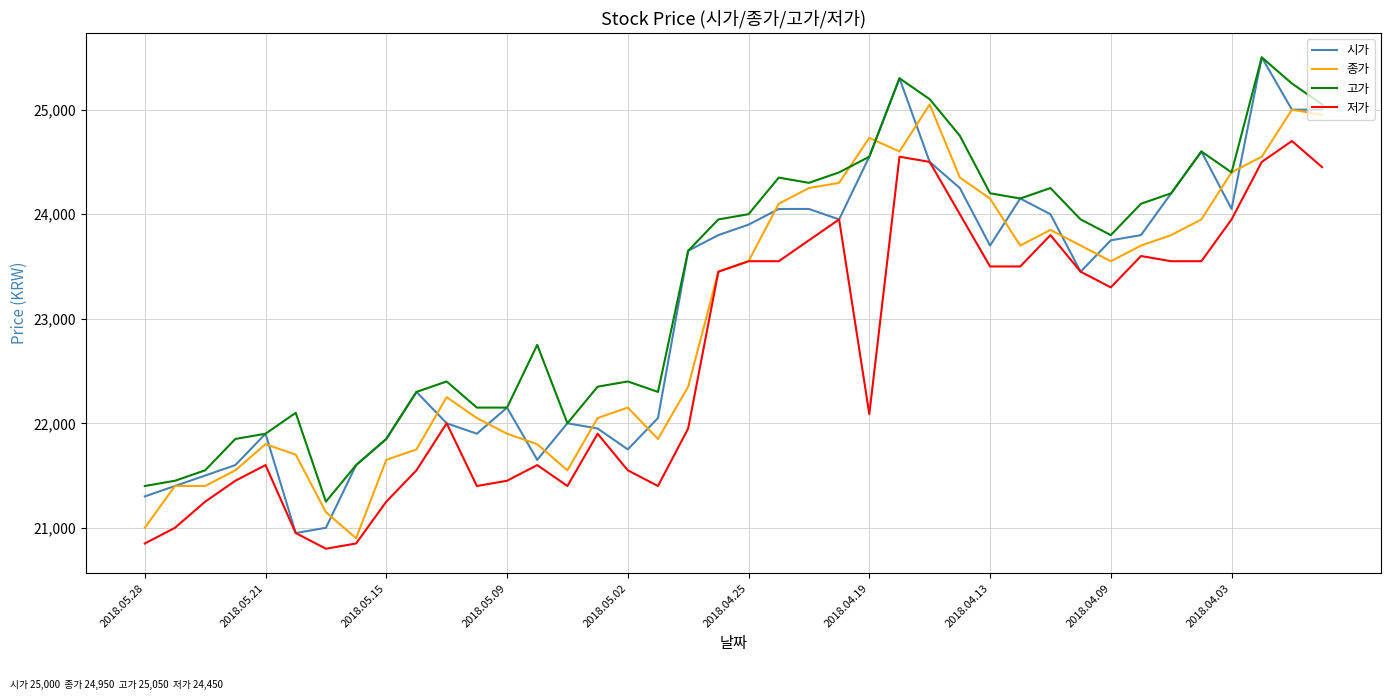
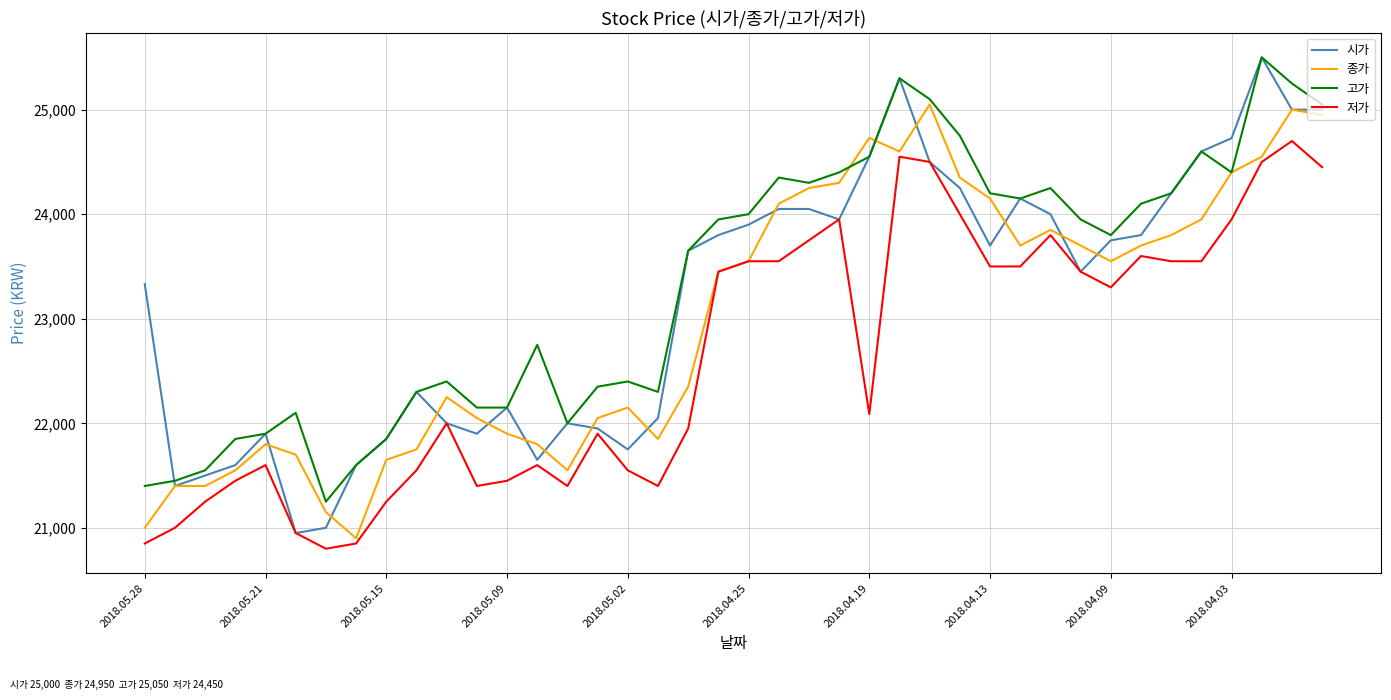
  {
    "시가": {
-     "2018.05.28": "21,300",
+     "2018.05.28": "23,330",
      "2018.05.02": "21,750",
      "2018.04.25": "23,900",
      "2018.04.13": "23,700",
      "2018.04.09": "23,750",
-     "2018.04.03": "24,050"
+     "2018.04.03": "24,730"
    },
    "종가": {
      "2018.05.28": "21,000",
      "2018.05.21": "21,800",
      "2018.05.15": "21,650",
      "2018.05.09": "21,900",
      "2018.05.02": "22,150",
      "2018.04.19": "24,730",
      "2018.04.13": "24,150",
      "2018.04.09": "23,550"
    },
    "고가": {
      "2018.05.28": "21,400",
      "2018.05.02": "22,400",
      "2018.04.25": "24,000",
      "2018.04.13": "24,200",
      "2018.04.09": "23,800"
    },
    "저가": {
      "2018.05.28": "20,850",
      "2018.05.21": "21,600",
      "2018.05.15": "21,250",
      "2018.05.09": "21,450",
      "2018.05.02": "21,550",
      "2018.04.19": "22,090",
      "2018.04.13": "23,500",
      "2018.04.09": "23,300",
      "2018.04.03": "23,950"
    }
  }
